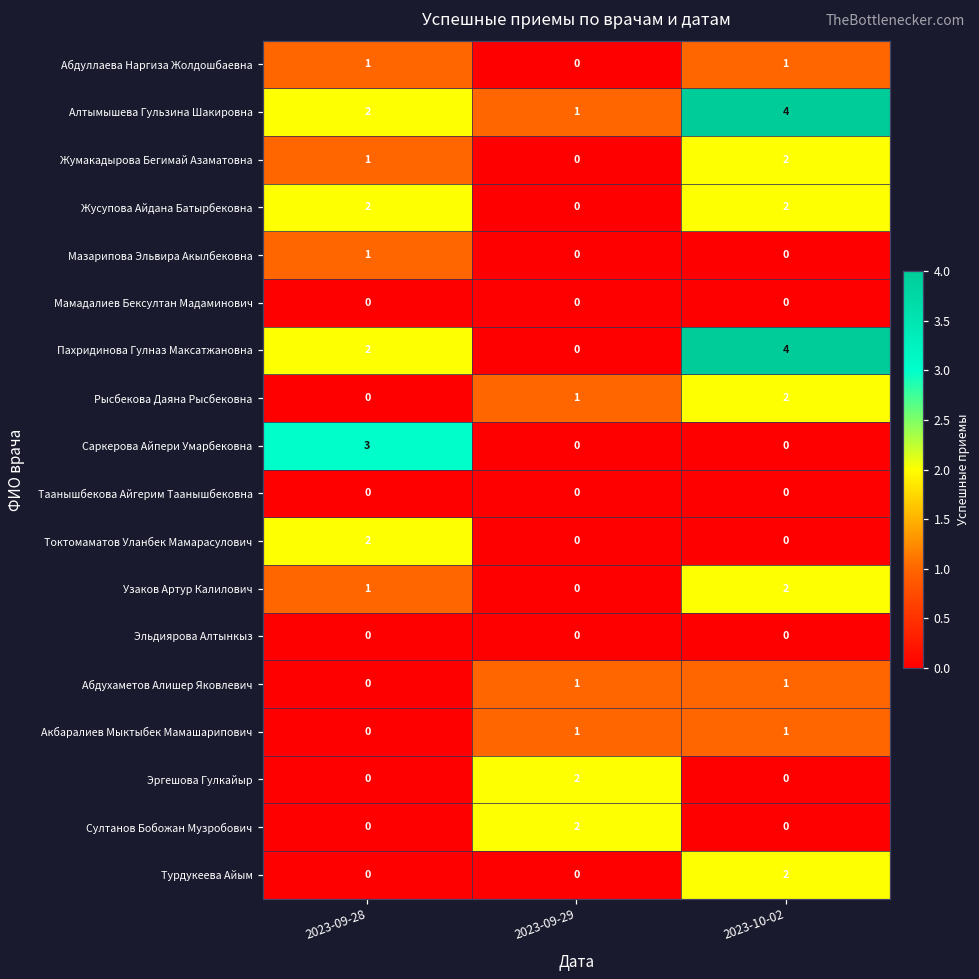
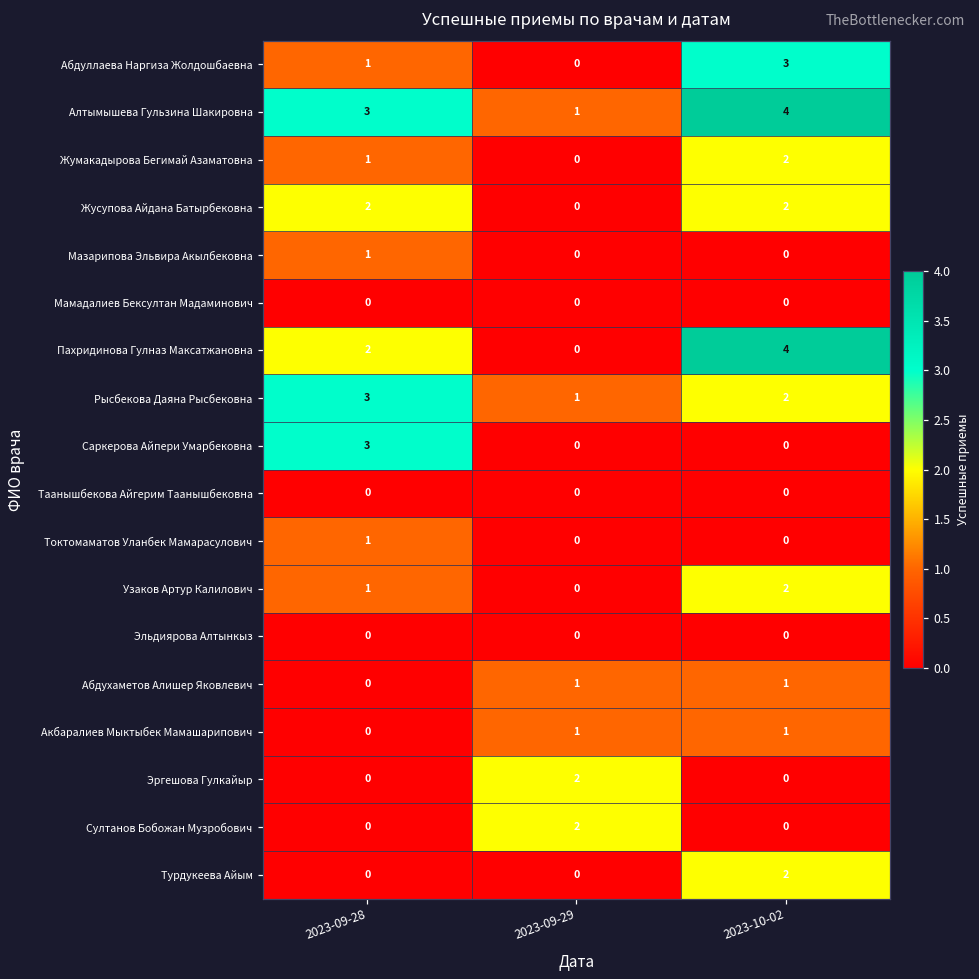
  {
    "Абдуллаева Наргиза Жолдошбаевна": {
      "2023-09-28": 1,
      "2023-09-29": 0,
-     "2023-10-02": 1
+     "2023-10-02": 3
    },
    "Алтымышева Гульзина Шакировна": {
-     "2023-09-28": 2,
+     "2023-09-28": 3,
      "2023-09-29": 1,
      "2023-10-02": 4
    },
    "Жумакадырова Бегимай Азаматовна": {
      "2023-09-28": 1,
      "2023-09-29": 0,
      "2023-10-02": 2
    },
    "Жусупова Айдана Батырбековна": {
      "2023-09-28": 2,
      "2023-09-29": 0,
      "2023-10-02": 2
    },
    "Мазарипова Эльвира Акылбековна": {
      "2023-09-28": 1,
      "2023-09-29": 0,
      "2023-10-02": 0
    },
    "Мамадалиев Бексултан Мадаминович": {
      "2023-09-28": 0,
      "2023-09-29": 0,
      "2023-10-02": 0
    },
    "Пахридинова Гулназ Максатжановна": {
      "2023-09-28": 2,
      "2023-09-29": 0,
      "2023-10-02": 4
    },
    "Рысбекова Даяна Рысбековна": {
-     "2023-09-28": 0,
+     "2023-09-28": 3,
      "2023-09-29": 1,
      "2023-10-02": 2
    },
    "Саркерова Айпери Умарбековна": {
      "2023-09-28": 3,
      "2023-09-29": 0,
      "2023-10-02": 0
    },
    "Таанышбекова Айгерим Таанышбековна": {
      "2023-09-28": 0,
      "2023-09-29": 0,
      "2023-10-02": 0
    },
    "Токтомаматов Уланбек Мамарасулович": {
-     "2023-09-28": 2,
+     "2023-09-28": 1,
      "2023-09-29": 0,
      "2023-10-02": 0
    },
    "Узаков Артур Калилович": {
      "2023-09-28": 1,
      "2023-09-29": 0,
      "2023-10-02": 2
    },
    "Эльдиярова Алтынкыз": {
      "2023-09-28": 0,
      "2023-09-29": 0,
      "2023-10-02": 0
    },
    "Абдухаметов Алишер Яковлевич": {
      "2023-09-28": 0,
      "2023-09-29": 1,
      "2023-10-02": 1
    },
    "Акбаралиев Мыктыбек Мамашарипович": {
      "2023-09-28": 0,
      "2023-09-29": 1,
      "2023-10-02": 1
    },
    "Эргешова Гулкайыр": {
      "2023-09-28": 0,
      "2023-09-29": 2,
      "2023-10-02": 0
    },
    "Султанов Бобожан Музробович": {
      "2023-09-28": 0,
      "2023-09-29": 2,
      "2023-10-02": 0
    },
    "Турдукеева Айым": {
      "2023-09-28": 0,
      "2023-09-29": 0,
      "2023-10-02": 2
    }
  }
